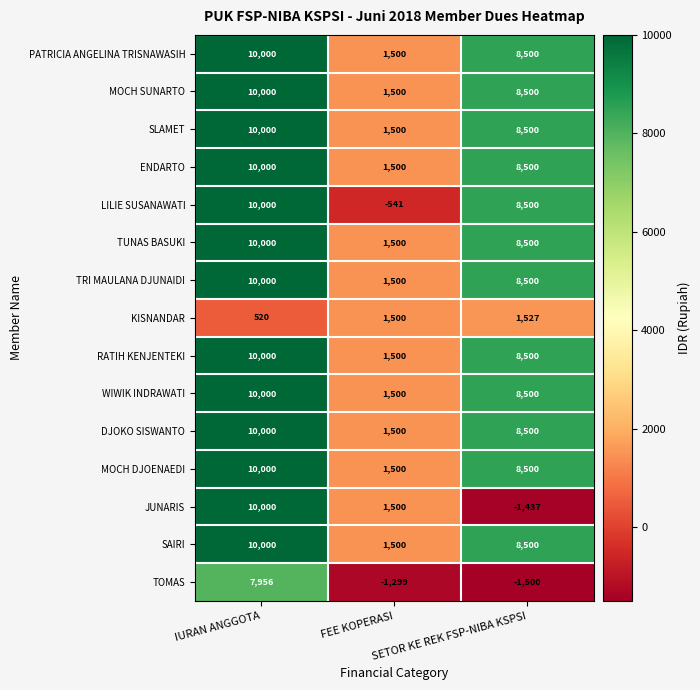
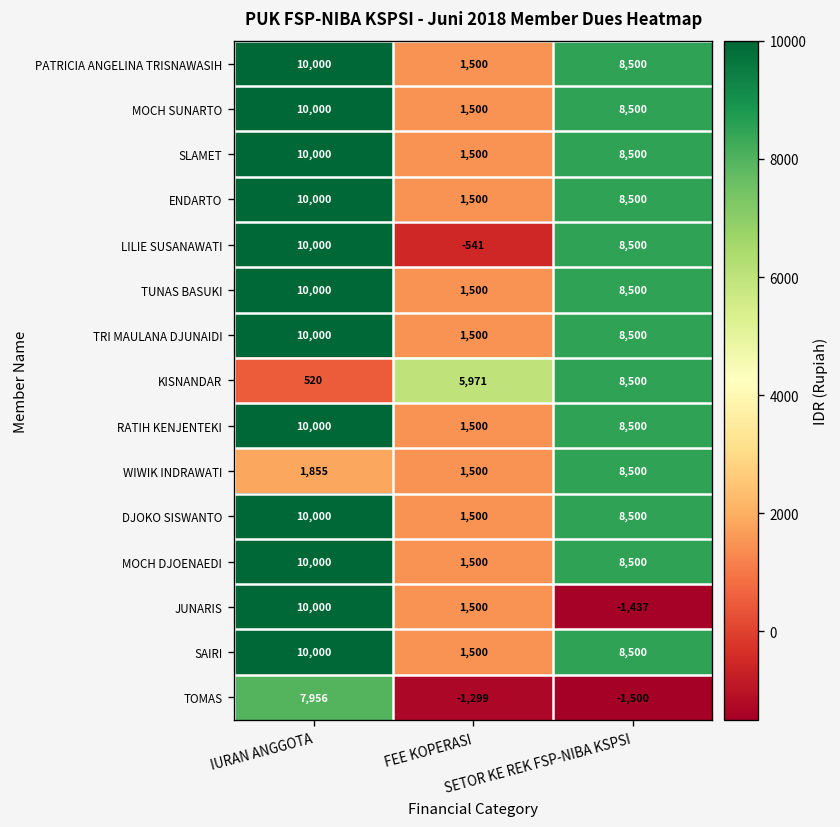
  {
    "PATRICIA ANGELINA TRISNAWASIH": {
      "IURAN ANGGOTA": "10,000",
      "FEE KOPERASI": "1,500",
      "SETOR KE REK FSP-NIBA KSPSI": "8,500"
    },
    "MOCH SUNARTO": {
      "IURAN ANGGOTA": "10,000",
      "FEE KOPERASI": "1,500",
      "SETOR KE REK FSP-NIBA KSPSI": "8,500"
    },
    "SLAMET": {
      "IURAN ANGGOTA": "10,000",
      "FEE KOPERASI": "1,500",
      "SETOR KE REK FSP-NIBA KSPSI": "8,500"
    },
    "ENDARTO": {
      "IURAN ANGGOTA": "10,000",
      "FEE KOPERASI": "1,500",
      "SETOR KE REK FSP-NIBA KSPSI": "8,500"
    },
    "LILIE SUSANAWATI": {
      "IURAN ANGGOTA": "10,000",
      "FEE KOPERASI": "-541",
      "SETOR KE REK FSP-NIBA KSPSI": "8,500"
    },
    "TUNAS BASUKI": {
      "IURAN ANGGOTA": "10,000",
      "FEE KOPERASI": "1,500",
      "SETOR KE REK FSP-NIBA KSPSI": "8,500"
    },
    "TRI MAULANA DJUNAIDI": {
      "IURAN ANGGOTA": "10,000",
      "FEE KOPERASI": "1,500",
      "SETOR KE REK FSP-NIBA KSPSI": "8,500"
    },
    "KISNANDAR": {
      "IURAN ANGGOTA": "520",
-     "FEE KOPERASI": "1,500",
-     "SETOR KE REK FSP-NIBA KSPSI": "1,527"
+     "FEE KOPERASI": "5,971",
+     "SETOR KE REK FSP-NIBA KSPSI": "8,500"
    },
    "RATIH KENJENTEKI": {
      "IURAN ANGGOTA": "10,000",
      "FEE KOPERASI": "1,500",
      "SETOR KE REK FSP-NIBA KSPSI": "8,500"
    },
    "WIWIK INDRAWATI": {
-     "IURAN ANGGOTA": "10,000",
+     "IURAN ANGGOTA": "1,855",
      "FEE KOPERASI": "1,500",
      "SETOR KE REK FSP-NIBA KSPSI": "8,500"
    },
    "DJOKO SISWANTO": {
      "IURAN ANGGOTA": "10,000",
      "FEE KOPERASI": "1,500",
      "SETOR KE REK FSP-NIBA KSPSI": "8,500"
    },
    "MOCH DJOENAEDI": {
      "IURAN ANGGOTA": "10,000",
      "FEE KOPERASI": "1,500",
      "SETOR KE REK FSP-NIBA KSPSI": "8,500"
    },
    "JUNARIS": {
      "IURAN ANGGOTA": "10,000",
      "FEE KOPERASI": "1,500",
      "SETOR KE REK FSP-NIBA KSPSI": "-1,437"
    },
    "SAIRI": {
      "IURAN ANGGOTA": "10,000",
      "FEE KOPERASI": "1,500",
      "SETOR KE REK FSP-NIBA KSPSI": "8,500"
    },
    "TOMAS": {
      "IURAN ANGGOTA": "7,956",
      "FEE KOPERASI": "-1,299",
      "SETOR KE REK FSP-NIBA KSPSI": "-1,500"
    }
  }
